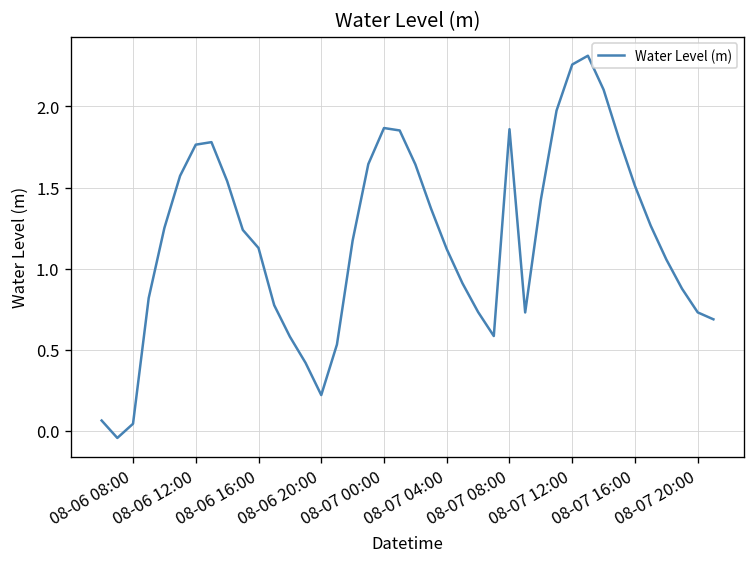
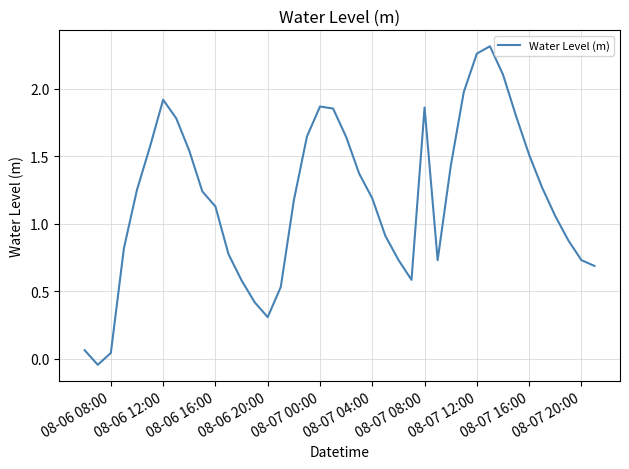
  {
    "08-06 08:00": 0.04,
-   "08-06 12:00": 1.76,
+   "08-06 12:00": 1.92,
    "08-06 16:00": 1.13,
-   "08-06 20:00": 0.22,
+   "08-06 20:00": 0.31,
    "08-07 00:00": 1.87,
-   "08-07 04:00": 1.12,
+   "08-07 04:00": 1.19,
    "08-07 08:00": 1.86,
    "08-07 12:00": 2.26,
    "08-07 16:00": 1.51,
    "08-07 20:00": 0.73
  }
